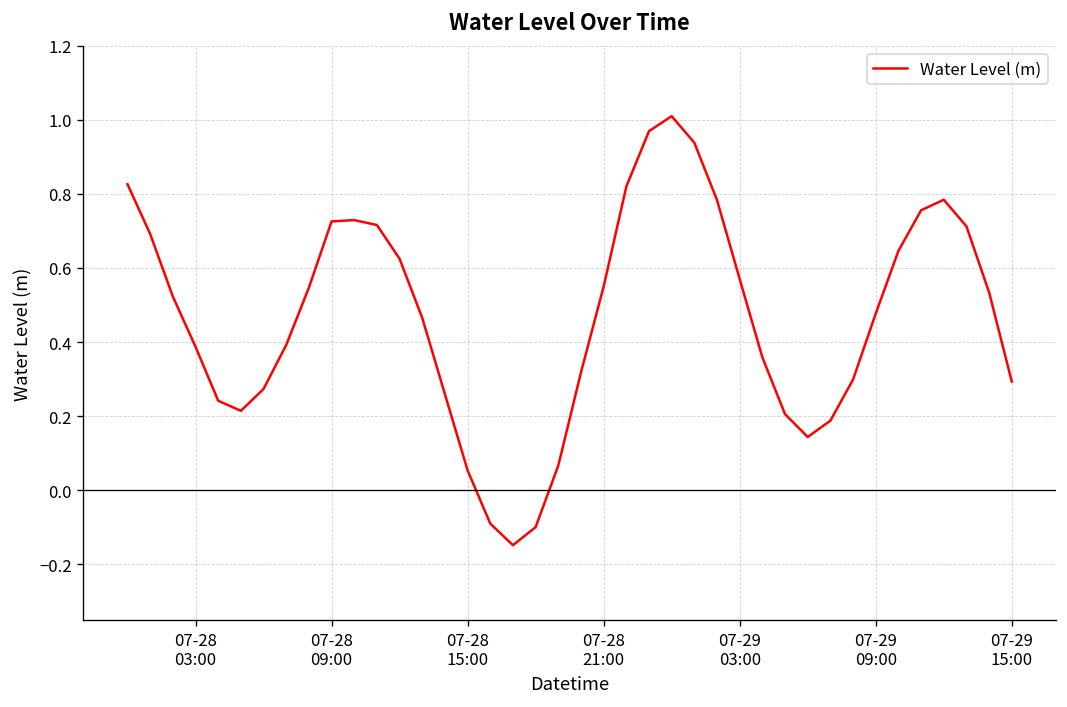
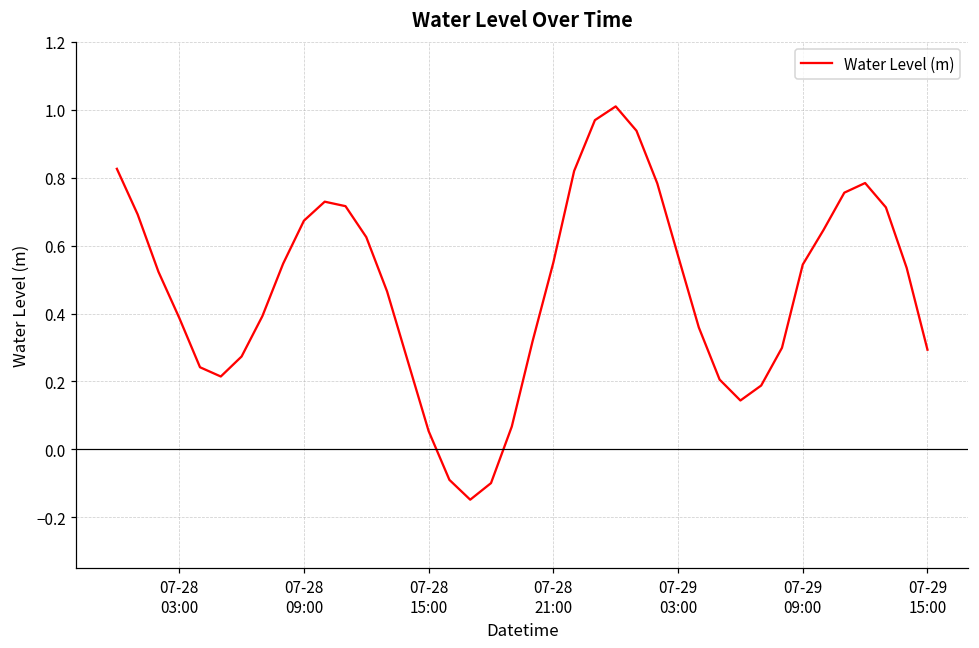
  {
    "07-28 03:00": 0.39,
-   "07-28 09:00": 0.73,
+   "07-28 09:00": 0.67,
    "07-28 15:00": 0.05,
    "07-28 21:00": 0.55,
    "07-29 03:00": 0.57,
-   "07-29 09:00": 0.48,
+   "07-29 09:00": 0.54,
    "07-29 15:00": 0.29
  }
